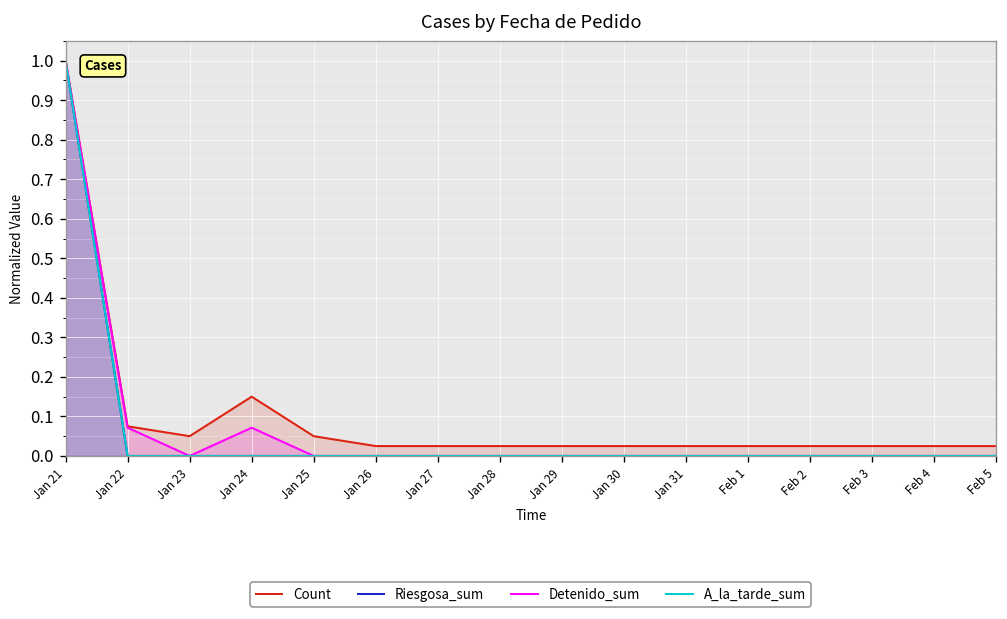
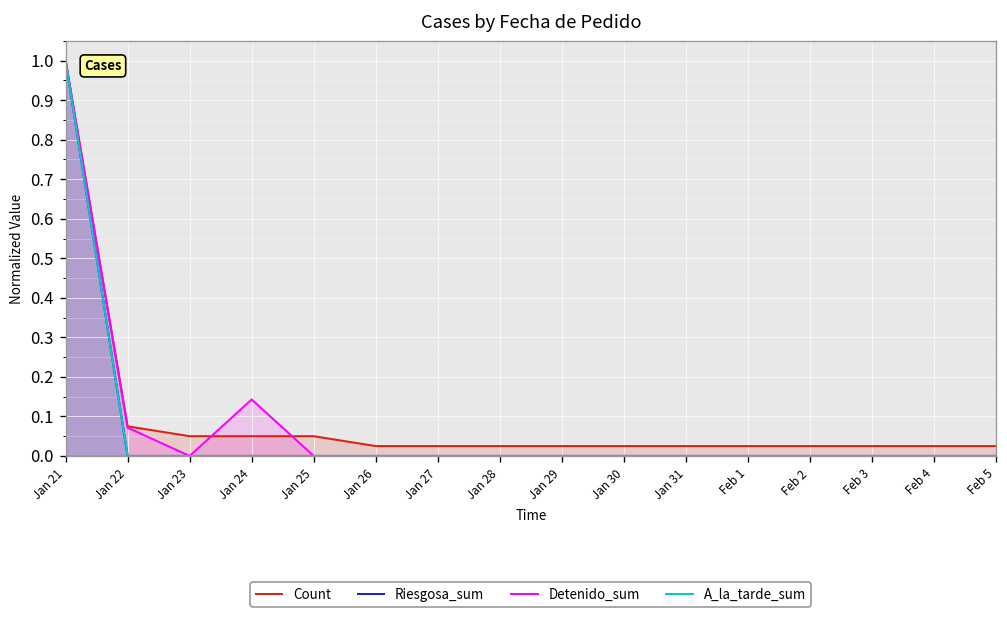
  {
    "Count": {
      "Jan 23": 0.05,
-     "Jan 24": 0.15,
+     "Jan 24": 0.05,
      "Jan 25": 0.05,
      "Jan 26": 0.03,
      "Jan 27": 0.03,
      "Jan 28": 0.03,
      "Jan 29": 0.03,
      "Jan 30": 0.03,
      "Jan 31": 0.03,
      "Feb 1": 0.03,
      "Feb 2": 0.03,
      "Feb 3": 0.03,
      "Feb 4": 0.03,
      "Feb 5": 0.03
    },
    "A_la_tarde_sum": {
      "Jan 22": 0.00,
      "Jan 24": 0.00
    },
    "Detenido_sum": {
-     "Jan 24": 0.07
+     "Jan 24": 0.14
    }
  }
